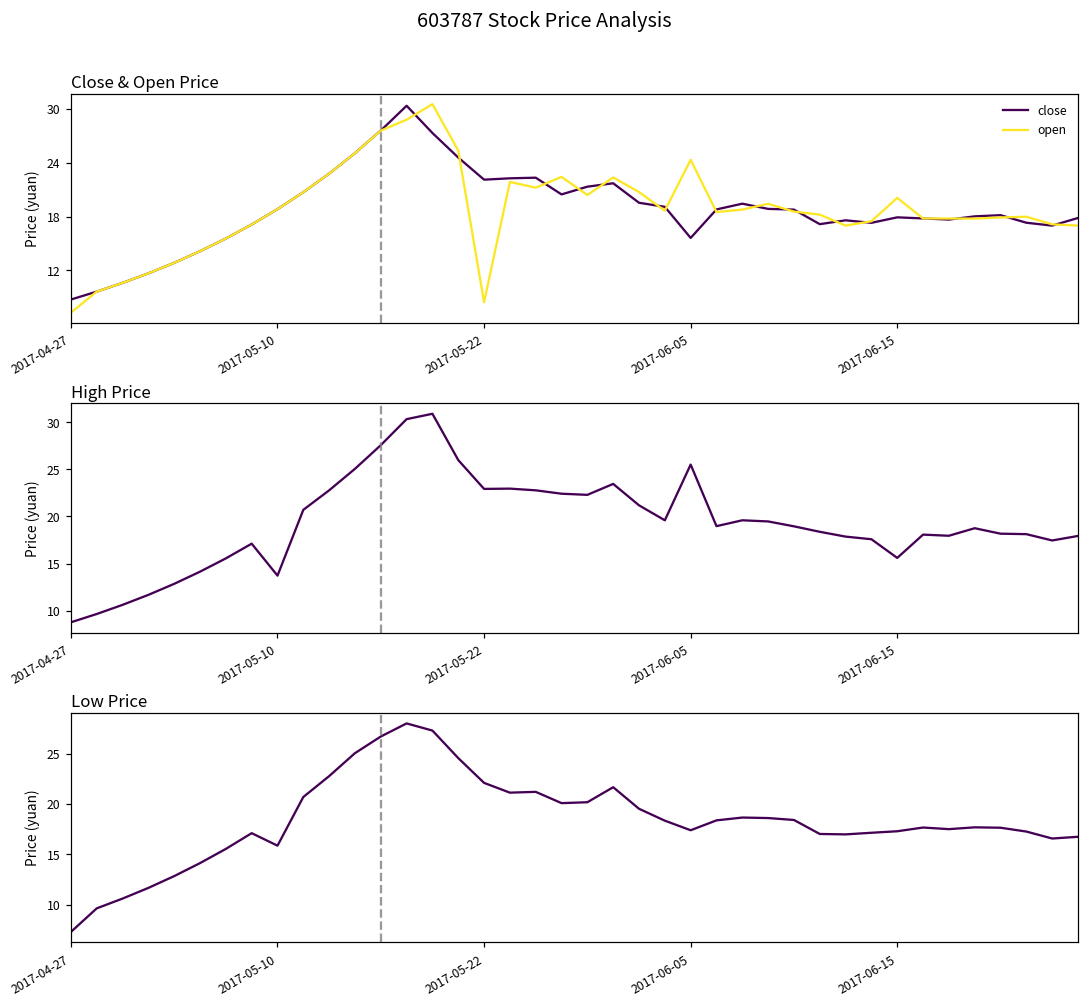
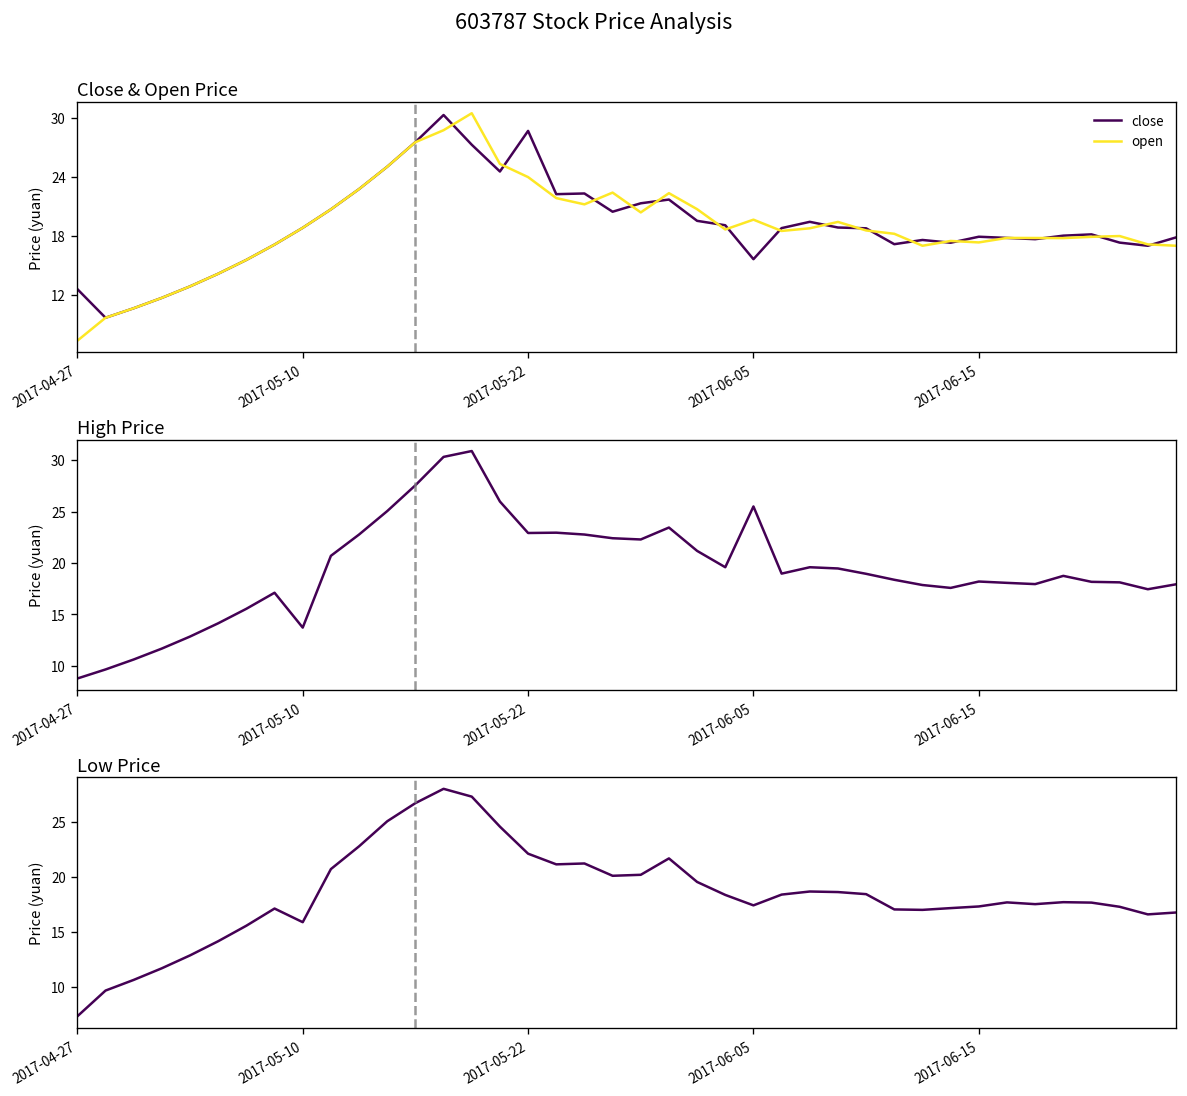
  {
    "Close & Open Price": {
      "close": {
-       "2017-04-27": 9,
-       "2017-05-22": 22,
+       "2017-04-27": 13,
+       "2017-05-22": 29,
        "2017-06-05": 16,
        "2017-06-15": 18
      },
      "open": {
        "2017-04-27": 7,
-       "2017-05-22": 8,
-       "2017-06-05": 24,
-       "2017-06-15": 20
+       "2017-05-22": 24,
+       "2017-06-05": 20,
+       "2017-06-15": 17
      }
    },
    "High Price": {
      "2017-04-27": 9,
      "2017-05-10": 14,
      "2017-05-22": 23,
      "2017-06-05": 26,
-     "2017-06-15": 16
+     "2017-06-15": 18
    },
    "Low Price": {
      "2017-04-27": 7,
      "2017-05-10": 16,
      "2017-05-22": 22,
      "2017-06-05": 17,
      "2017-06-15": 17
    }
  }
